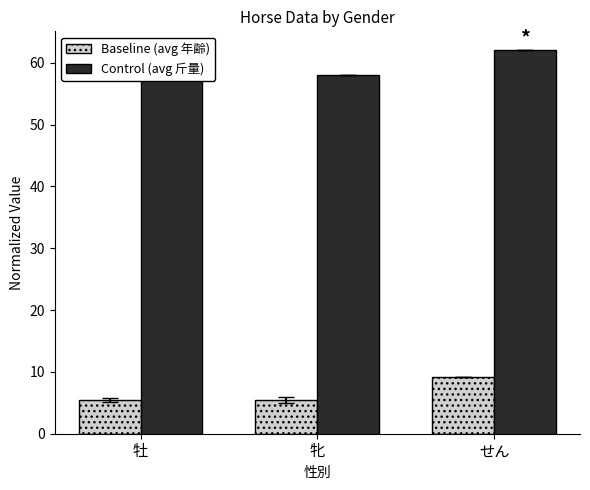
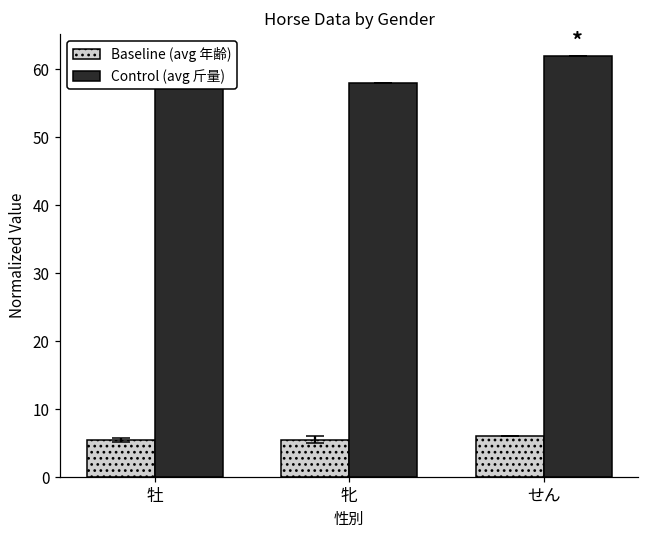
  {
    "Baseline (avg 年齢)": {
      "牡": 5,
      "牝": 6,
-     "せん": 9
+     "せん": 6
    },
    "Control (avg 斤量)": {
      "牝": 58,
      "せん": 62
    }
  }
